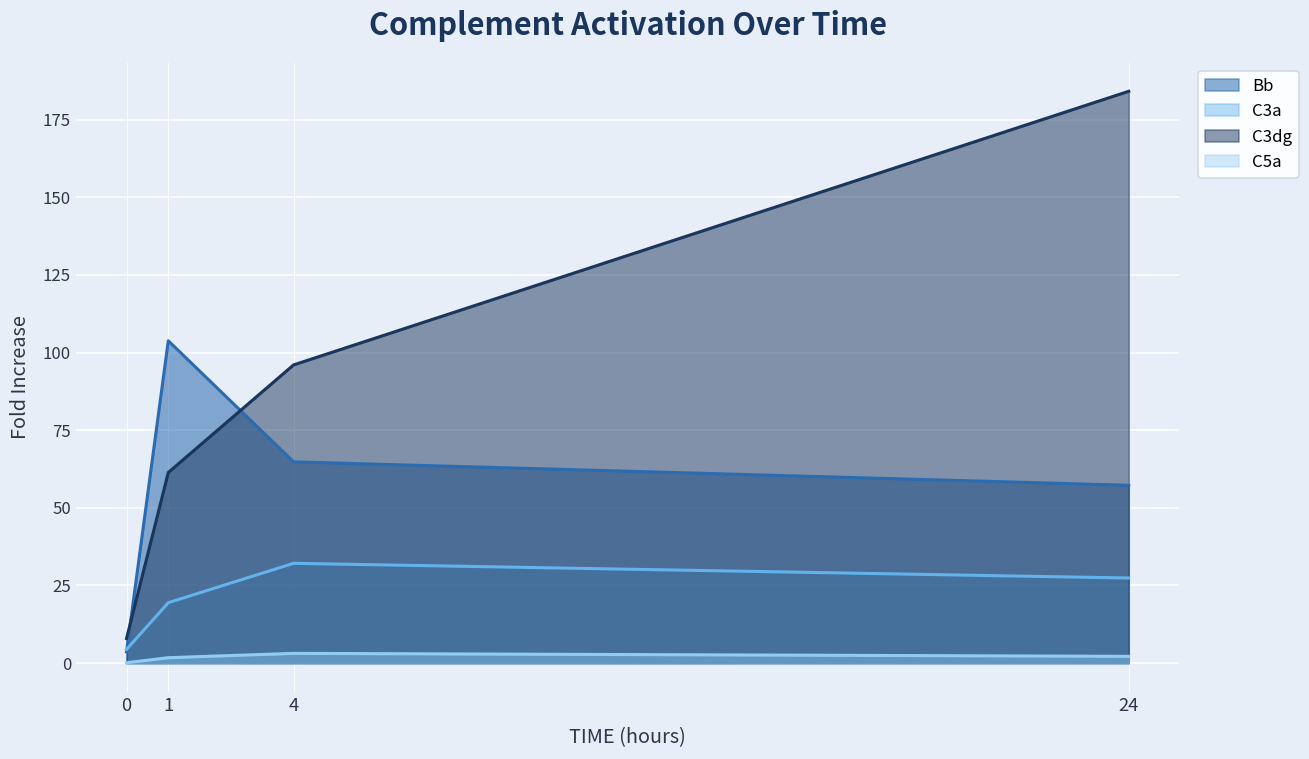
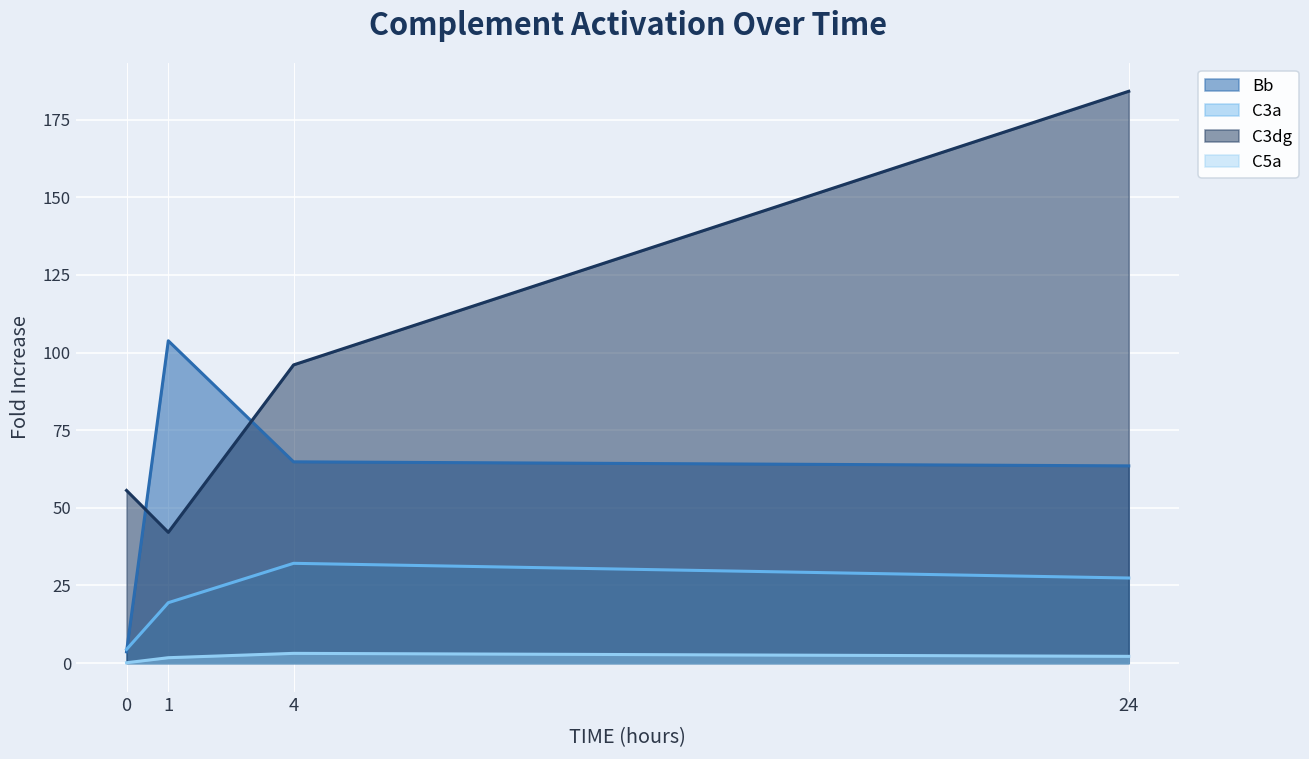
  {
    "Bb": {
      "1": 104,
      "4": 65,
-     "24": 57
+     "24": 64
    },
    "C3dg": {
-     "0": 8,
-     "1": 61,
+     "0": 56,
+     "1": 42,
      "4": 96,
      "24": 184
    }
  }
